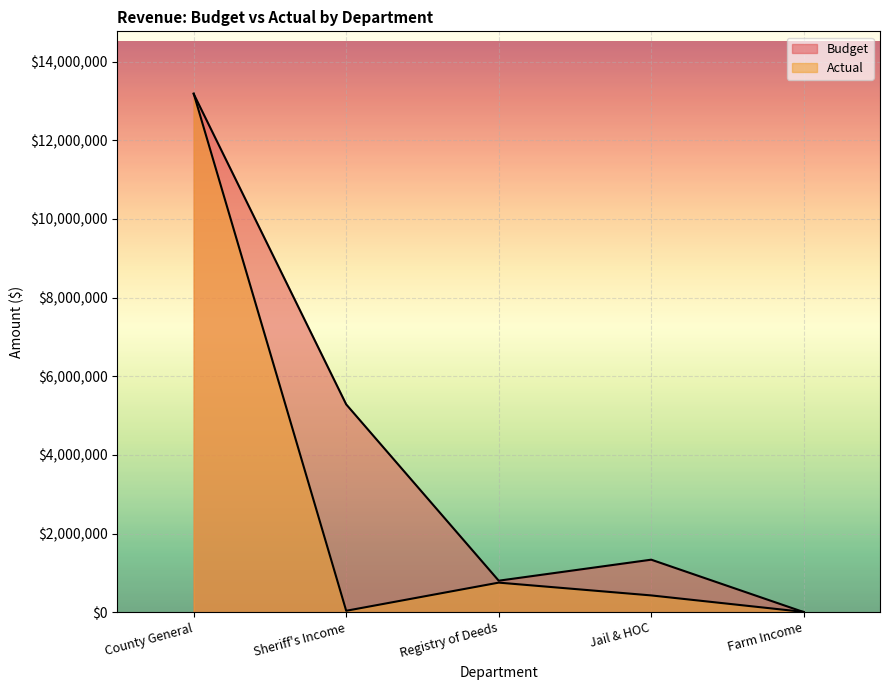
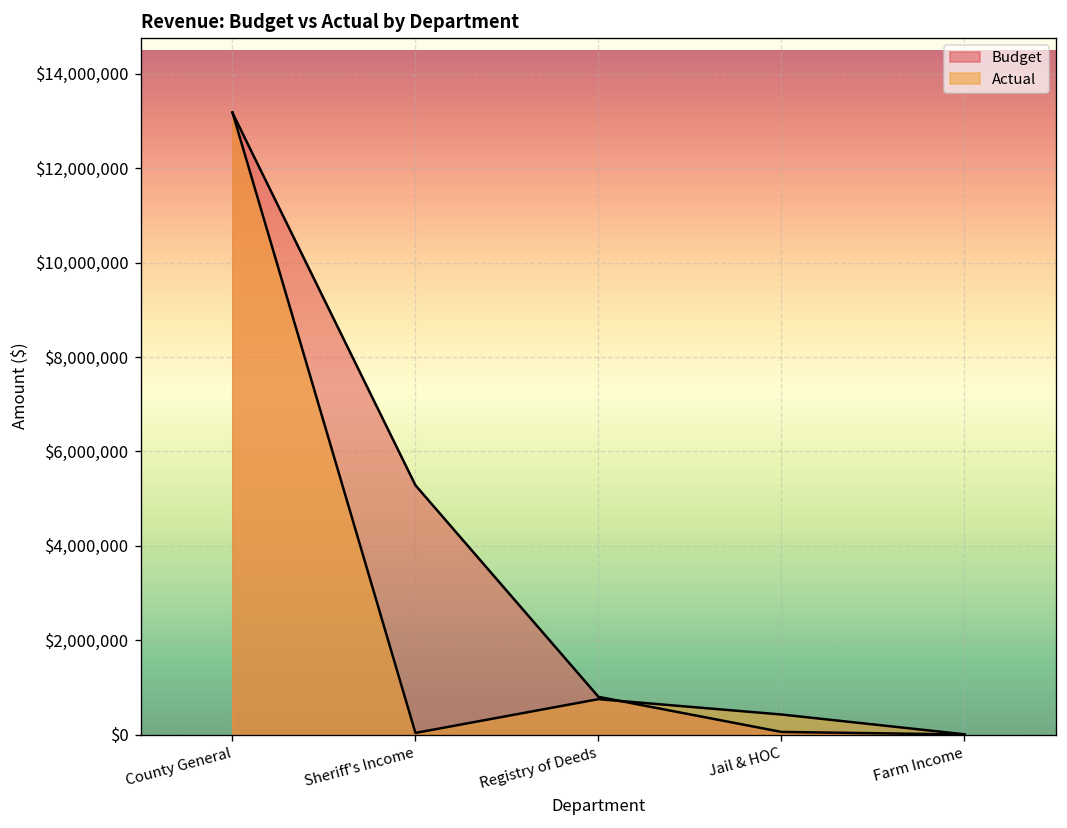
  {
    "Budget": {
      "Sheriff's Income": "$5,300,000",
-     "Jail & HOC": "$1,300,000"
+     "Jail & HOC": "$100,000"
    },
    "Actual": {
      "Sheriff's Income": "$0",
      "Jail & HOC": "$400,000"
    }
  }
